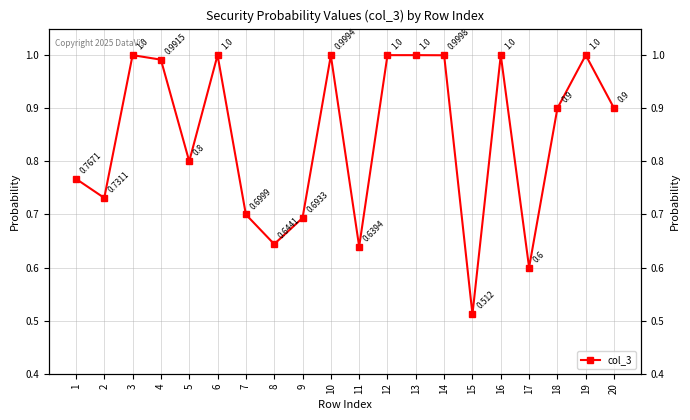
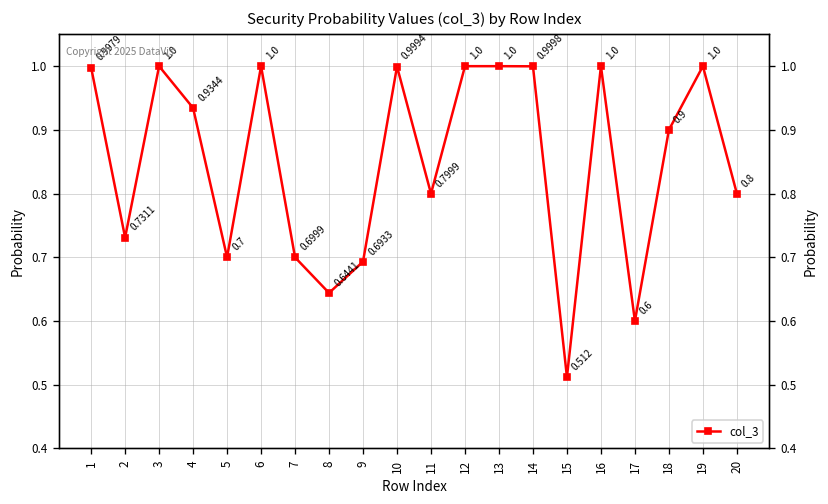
  {
-   "1": 0.7671,
+   "1": 0.9979,
    "2": 0.7311,
-   "4": 0.9915,
-   "5": 0.8,
+   "4": 0.9344,
+   "5": 0.7,
    "6": 1.0,
    "7": 0.6999,
    "9": 0.6933,
    "10": 0.9994,
-   "11": 0.6394,
+   "11": 0.7999,
    "12": 1.0,
    "13": 1.0,
    "14": 0.9998,
    "15": 0.512,
    "16": 1.0,
    "17": 0.6,
    "18": 0.9,
    "19": 1.0,
-   "20": 0.9
+   "20": 0.8
  }
